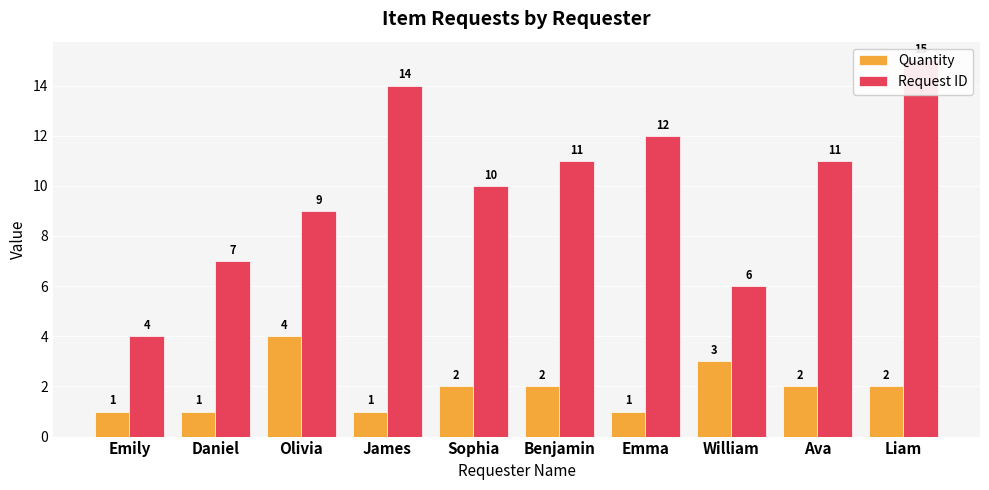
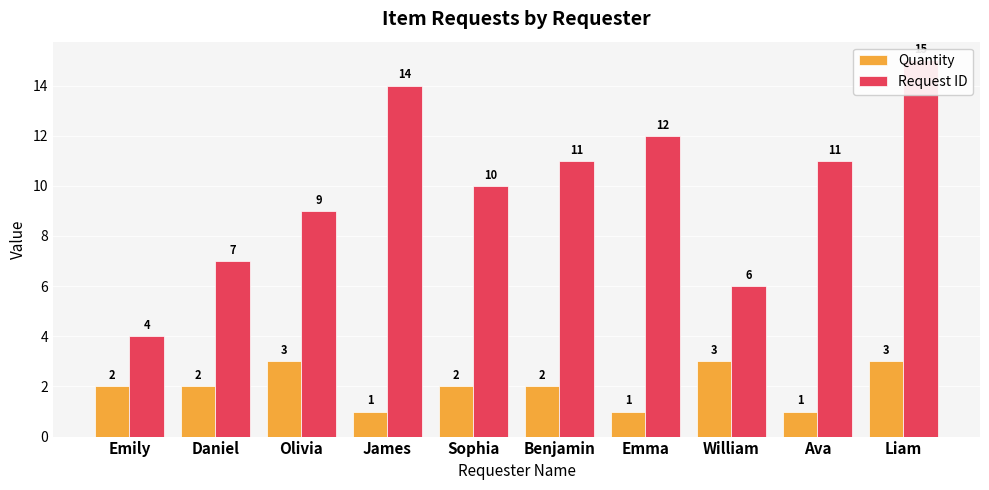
  {
    "Quantity": {
-     "Emily": 1,
-     "Daniel": 1,
-     "Olivia": 4,
+     "Emily": 2,
+     "Daniel": 2,
+     "Olivia": 3,
      "James": 1,
      "Sophia": 2,
      "Benjamin": 2,
      "Emma": 1,
      "William": 3,
-     "Ava": 2,
-     "Liam": 2
+     "Ava": 1,
+     "Liam": 3
    },
    "Request ID": {
      "Emily": 4,
      "Daniel": 7,
      "Olivia": 9,
      "James": 14,
      "Sophia": 10,
      "Benjamin": 11,
      "Emma": 12,
      "William": 6,
      "Ava": 11
    }
  }
